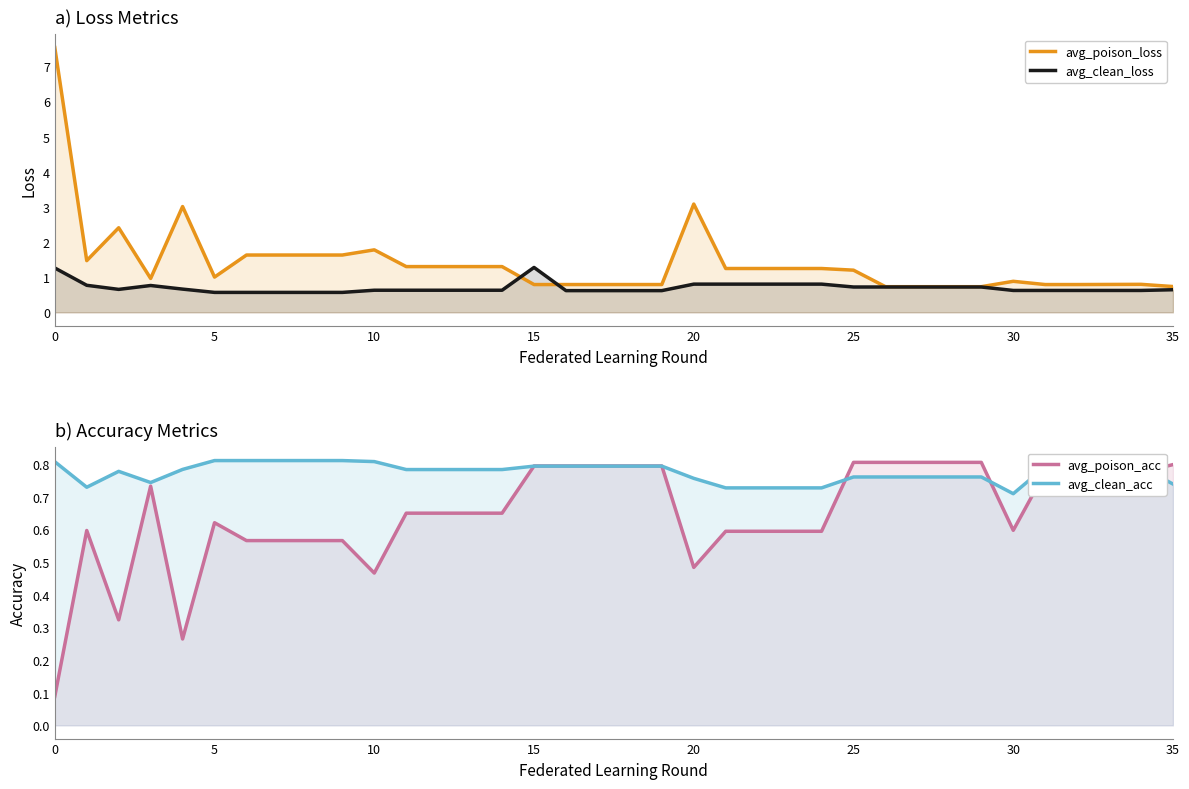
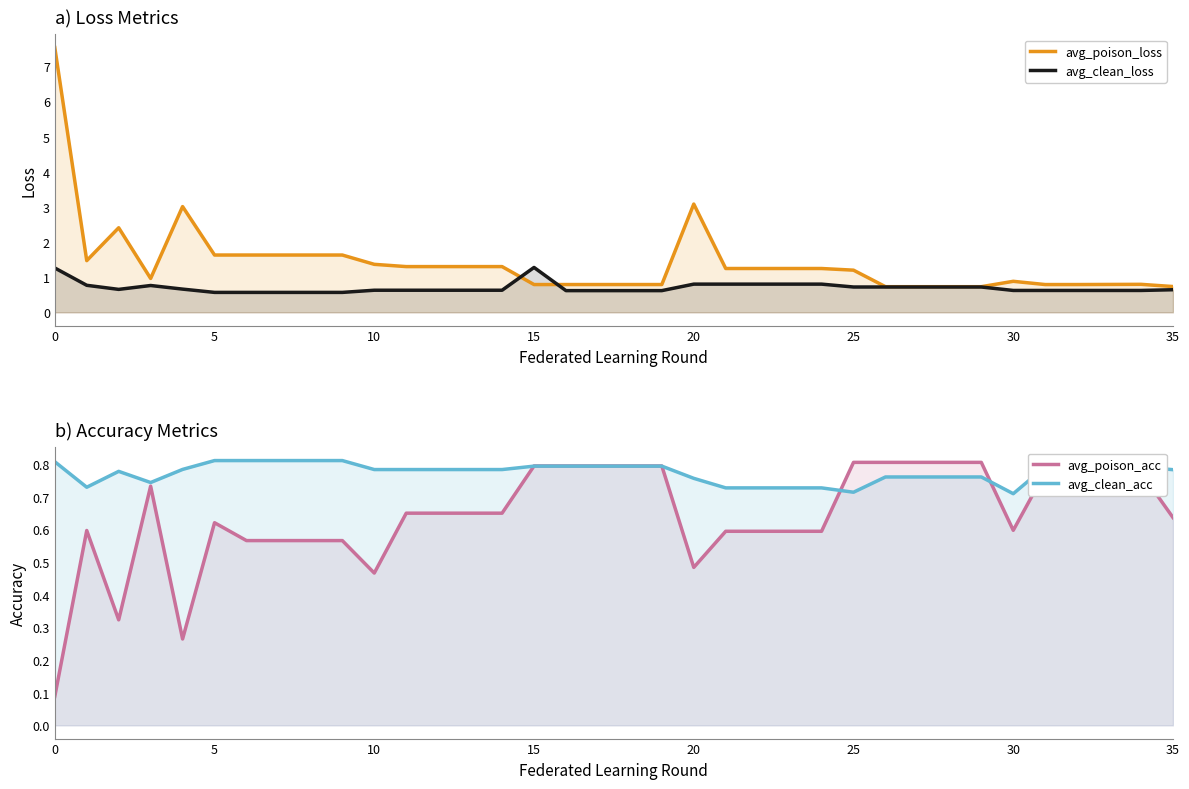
  {
    "a) Loss Metrics": {
      "avg_poison_loss": {
        "0": 7.5,
-       "5": 1.0,
-       "10": 1.8,
+       "5": 1.6,
+       "10": 1.4,
        "15": 0.8,
        "20": 3.1,
        "25": 1.2,
        "30": 0.9,
        "35": 0.7
      },
      "avg_clean_loss": {
        "0": 1.3,
        "5": 0.6,
        "10": 0.6,
        "15": 1.3,
        "20": 0.8,
        "25": 0.7,
        "30": 0.6,
        "35": 0.6
      }
    },
    "b) Accuracy Metrics": {
      "avg_poison_acc": {
        "0": 0.09,
        "5": 0.62,
        "10": 0.47,
        "20": 0.48,
        "25": 0.80,
        "30": 0.60,
-       "35": 0.80
+       "35": 0.64
      },
      "avg_clean_acc": {
        "0": 0.81,
        "5": 0.81,
-       "10": 0.81,
+       "10": 0.78,
        "20": 0.76,
-       "25": 0.76,
+       "25": 0.71,
        "30": 0.71,
-       "35": 0.74
+       "35": 0.78
      }
    }
  }
